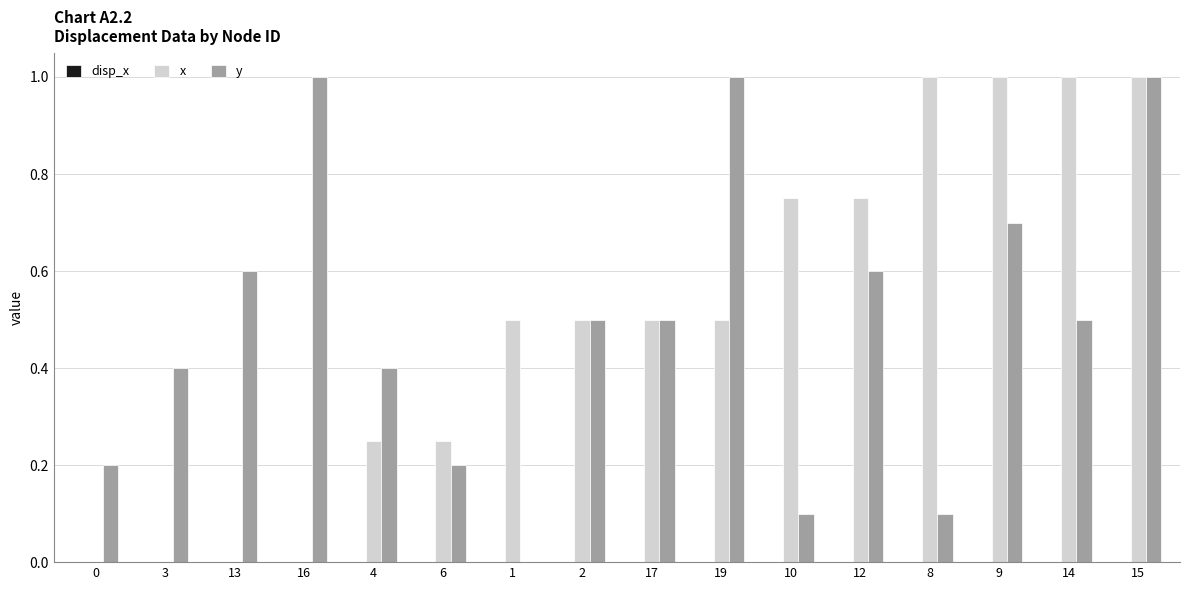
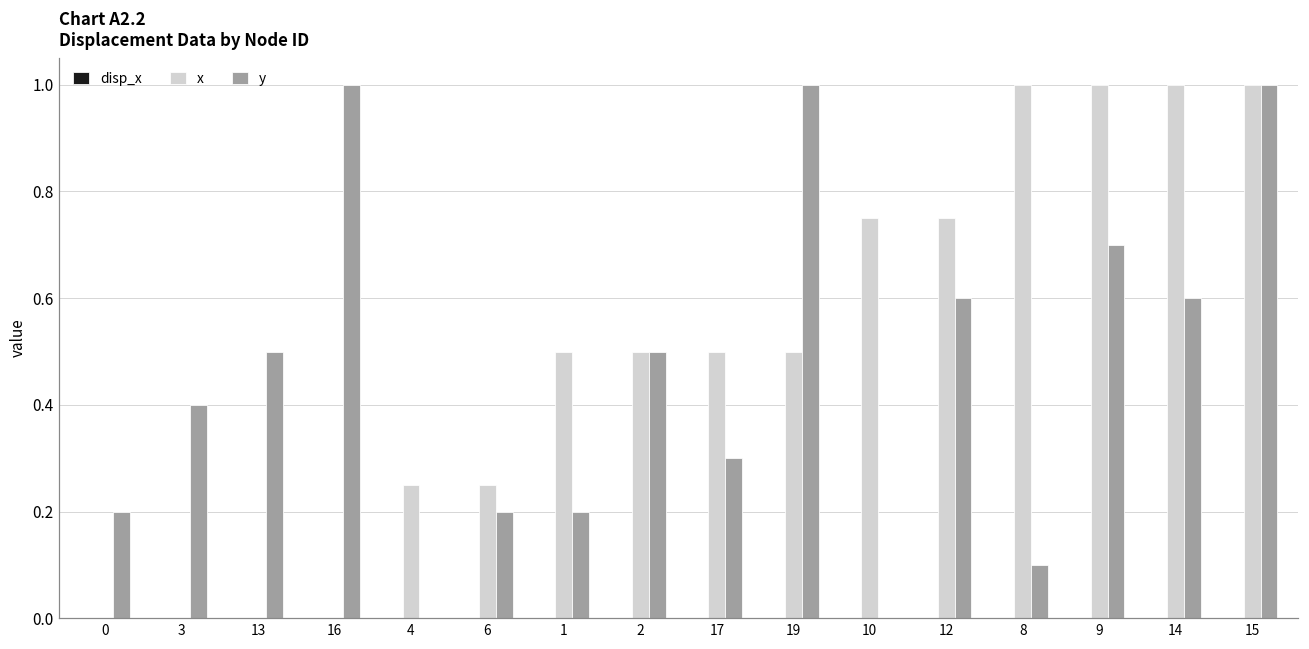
  {
    "disp_x": {
      "0": 0.0,
      "3": 0.0,
      "13": 0.0,
      "16": 0.0
    },
    "x": {
      "0": 0.0,
      "3": 0.0,
      "13": 0.0,
      "16": 0.0,
      "4": 0.25,
      "6": 0.25,
      "1": 0.5,
      "2": 0.5,
      "17": 0.5,
      "19": 0.5,
      "10": 0.75,
      "12": 0.75,
      "8": 1.0,
      "9": 1.0,
      "14": 1.0,
      "15": 1.0
    },
    "y": {
      "0": 0.2,
      "3": 0.4,
-     "13": 0.6,
+     "13": 0.5,
      "16": 1.0,
-     "4": 0.4,
+     "4": 0.0,
      "6": 0.2,
-     "1": 0.0,
+     "1": 0.2,
      "2": 0.5,
-     "17": 0.5,
+     "17": 0.3,
      "19": 1.0,
-     "10": 0.1,
+     "10": 0.0,
      "12": 0.6,
      "8": 0.1,
      "9": 0.7,
-     "14": 0.5,
+     "14": 0.6,
      "15": 1.0
    }
  }
